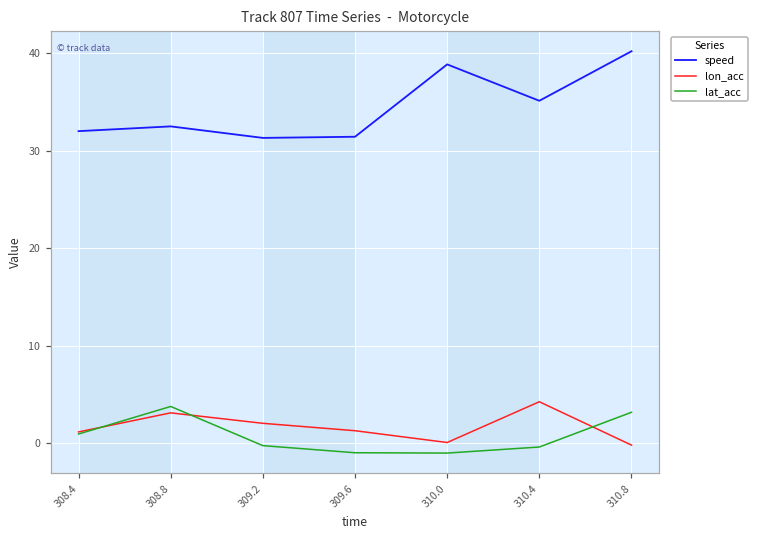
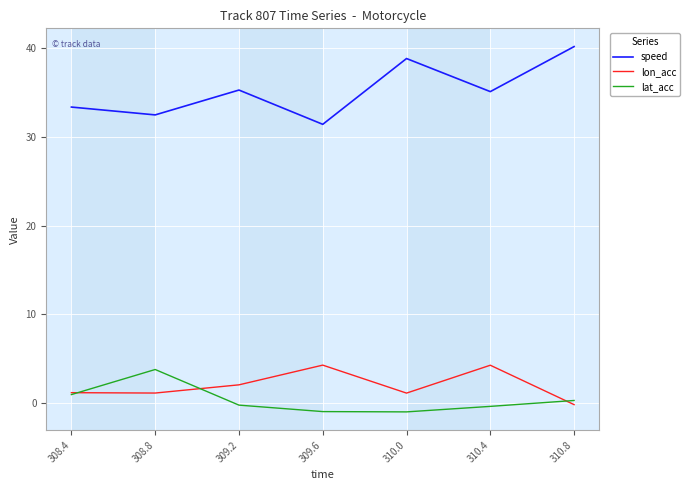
  {
    "speed": {
-     "308.4": 32,
+     "308.4": 33,
      "308.8": 32,
-     "309.2": 31,
+     "309.2": 35,
      "309.6": 31,
      "310.0": 39,
      "310.4": 35,
      "310.8": 40
    },
    "lon_acc": {
-     "308.8": 3,
+     "308.8": 1,
      "309.2": 2,
-     "309.6": 1,
-     "310.0": 0,
+     "309.6": 4,
+     "310.0": 1,
      "310.4": 4,
      "310.8": 0
    },
    "lat_acc": {
      "308.8": 4,
      "309.2": 0,
      "309.6": -1,
      "310.0": -1,
      "310.4": 0,
-     "310.8": 3
+     "310.8": 0
    }
  }
